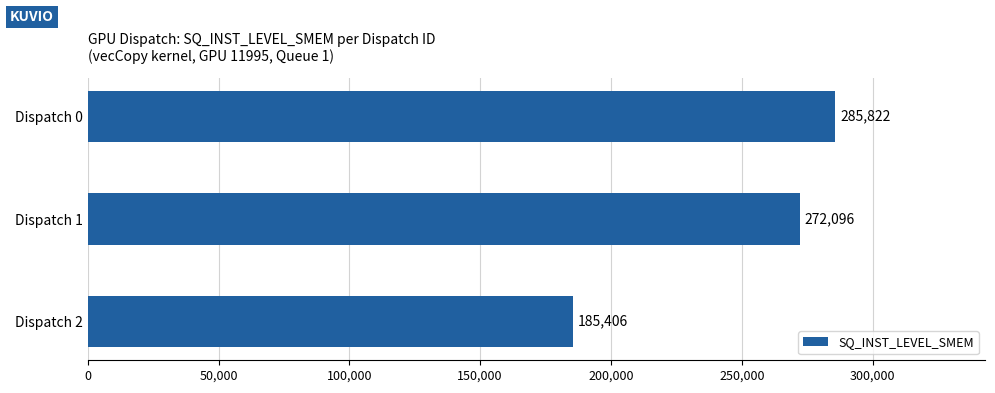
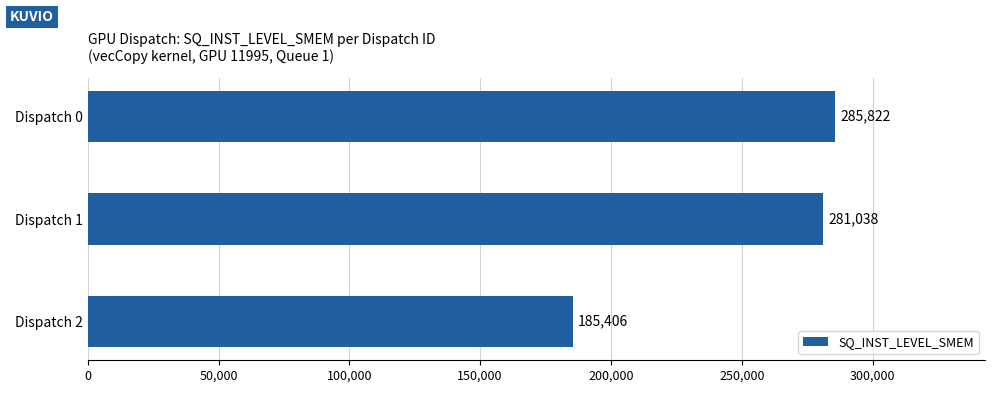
  {
    "Dispatch 0": "285,822",
-   "Dispatch 1": "272,096",
+   "Dispatch 1": "281,038",
    "Dispatch 2": "185,406"
  }
